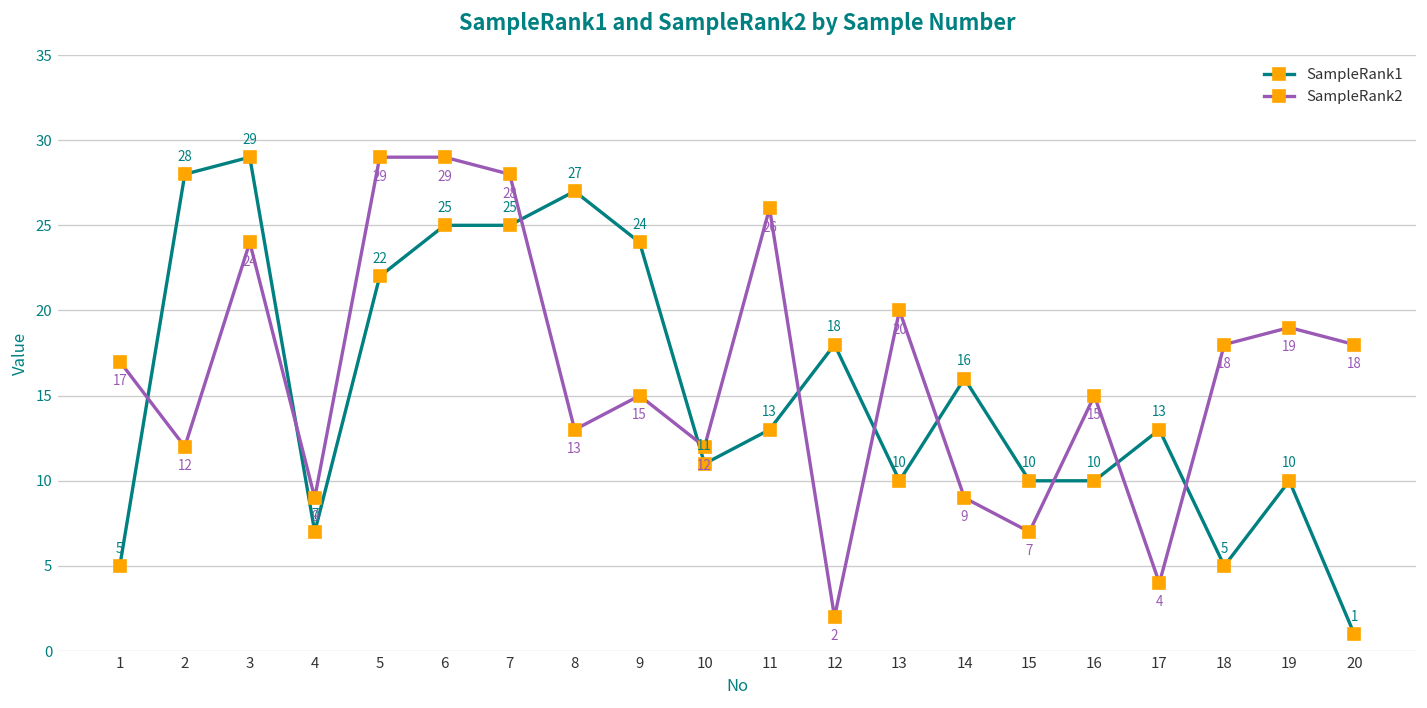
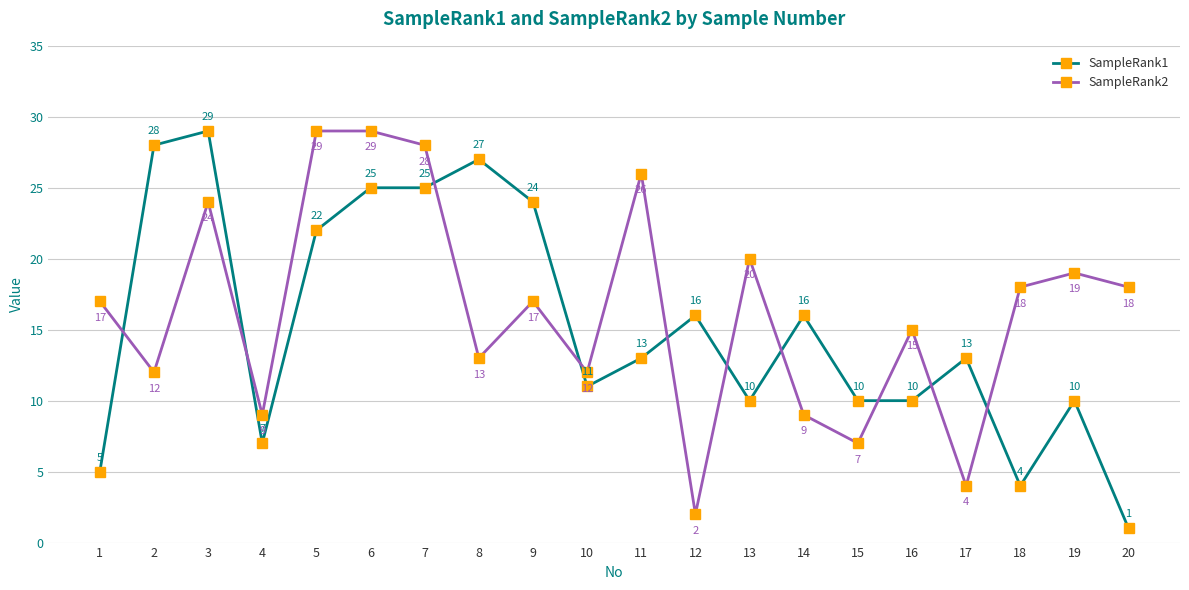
  {
    "SampleRank1": {
      "1": 5,
      "2": 28,
      "3": 29,
      "5": 22,
      "6": 25,
      "7": 25,
      "8": 27,
      "9": 24,
      "11": 13,
-     "12": 18,
+     "12": 16,
      "13": 10,
      "14": 16,
      "15": 10,
      "16": 10,
      "17": 13,
-     "18": 5,
+     "18": 4,
      "19": 10,
      "20": 1
    },
    "SampleRank2": {
      "1": 17,
      "2": 12,
      "3": 24,
      "5": 29,
      "6": 29,
      "7": 28,
      "8": 13,
-     "9": 15,
+     "9": 17,
      "11": 26,
      "12": 2,
      "13": 20,
      "14": 9,
      "15": 7,
      "16": 15,
      "17": 4,
      "18": 18,
      "19": 19,
      "20": 18
    }
  }
